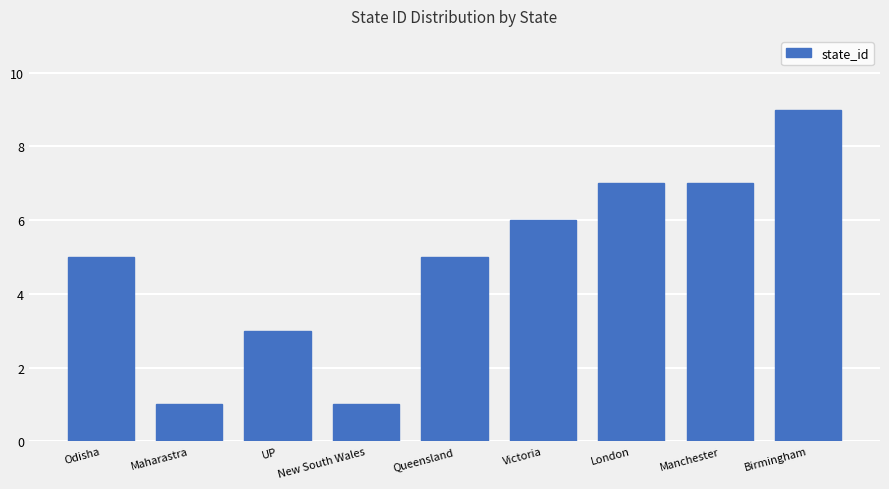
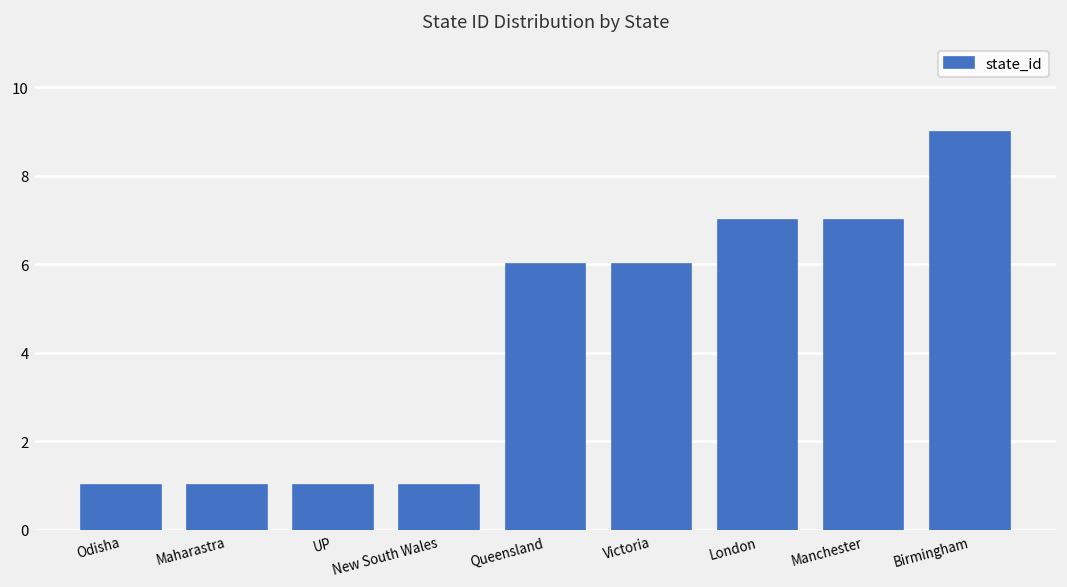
  {
-   "Odisha": 5,
+   "Odisha": 1,
    "Maharastra": 1,
-   "UP": 3,
+   "UP": 1,
    "New South Wales": 1,
-   "Queensland": 5,
+   "Queensland": 6,
    "Victoria": 6,
    "London": 7,
    "Manchester": 7,
    "Birmingham": 9
  }
